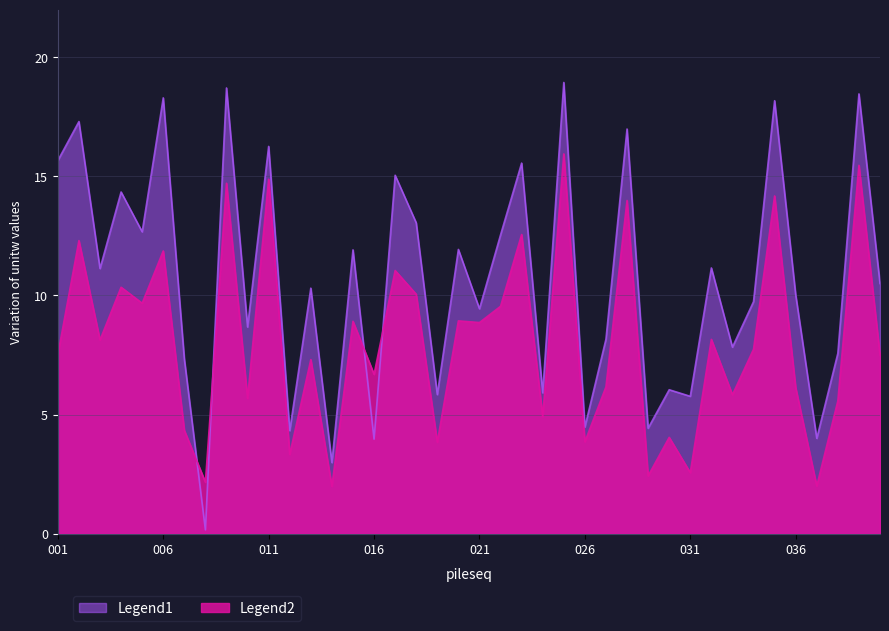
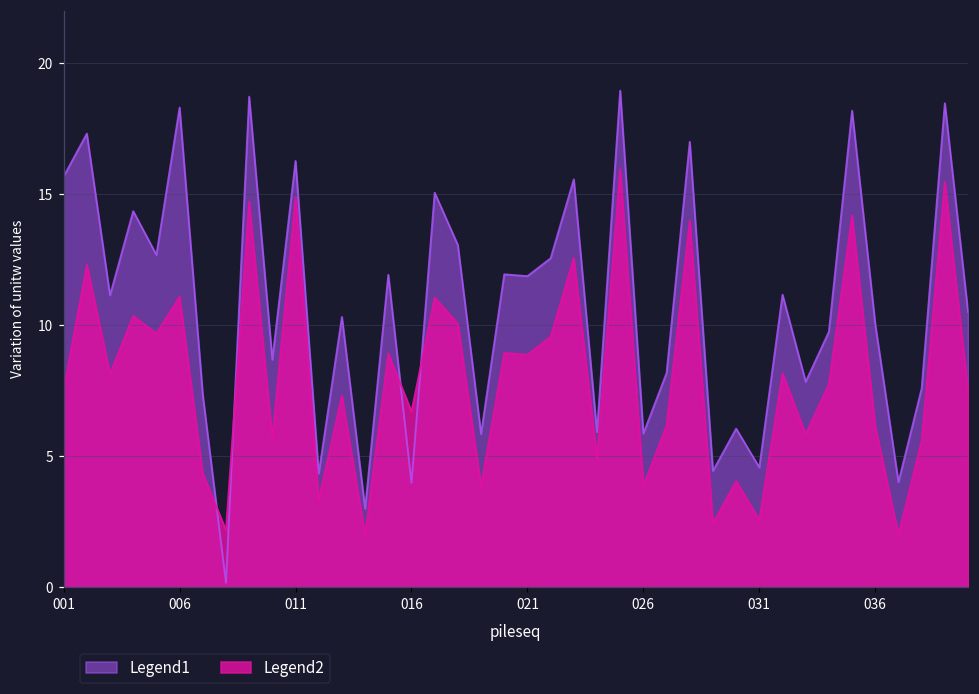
  {
    "Legend1": {
      "001": 15.7,
      "006": 18.3,
      "011": 16.3,
      "016": 4.0,
-     "021": 9.4,
-     "026": 4.5,
-     "031": 5.8,
+     "021": 11.9,
+     "026": 5.9,
+     "031": 4.6,
      "036": 10.0
    },
    "Legend2": {
      "001": 7.5,
-     "006": 11.9,
+     "006": 11.1,
      "011": 14.9,
      "016": 6.7,
      "021": 8.9,
      "026": 3.9,
      "031": 2.6,
      "036": 6.1
    }
  }
